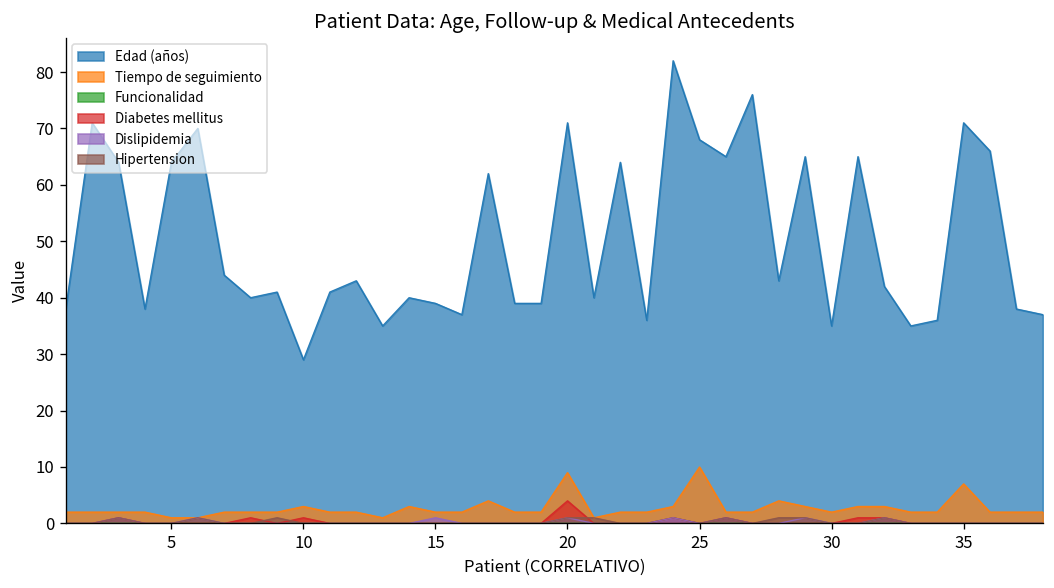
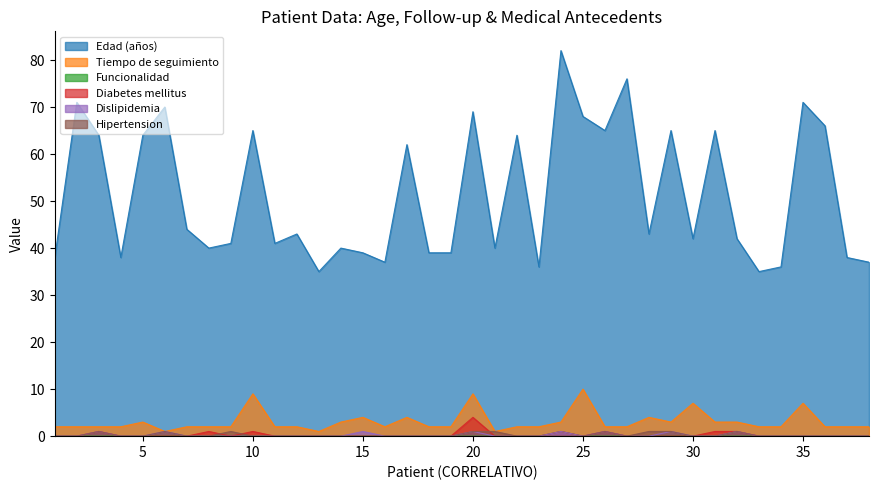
  {
    "Edad (años)": {
      "5": 64,
-     "10": 29,
+     "10": 65,
      "15": 39,
-     "20": 71,
+     "20": 69,
      "25": 68,
-     "30": 35,
+     "30": 42,
      "35": 71
    },
    "Tiempo de seguimiento": {
-     "5": 1,
-     "10": 3,
-     "15": 2,
+     "5": 3,
+     "10": 9,
+     "15": 4,
      "20": 9,
      "25": 10,
-     "30": 2,
+     "30": 7,
      "35": 7
    },
    "Funcionalidad": {
      "20": 0
    },
    "Diabetes mellitus": {
      "10": 1,
      "20": 4
    },
    "Dislipidemia": {
      "15": 1
    }
  }
